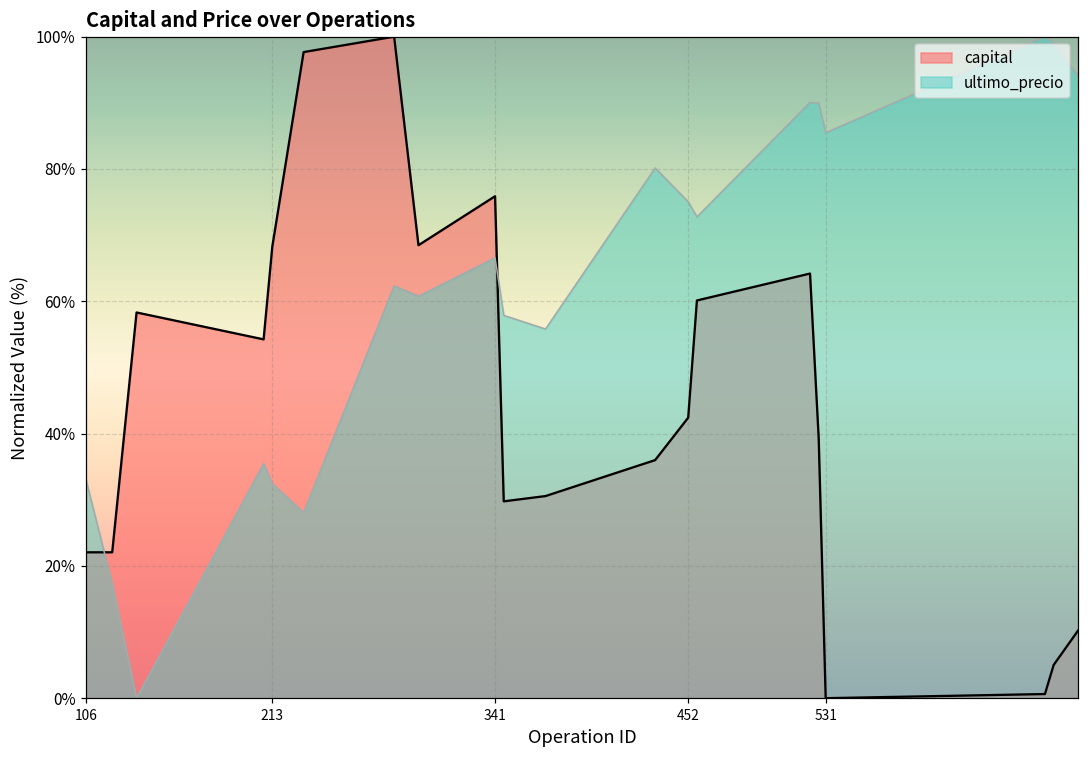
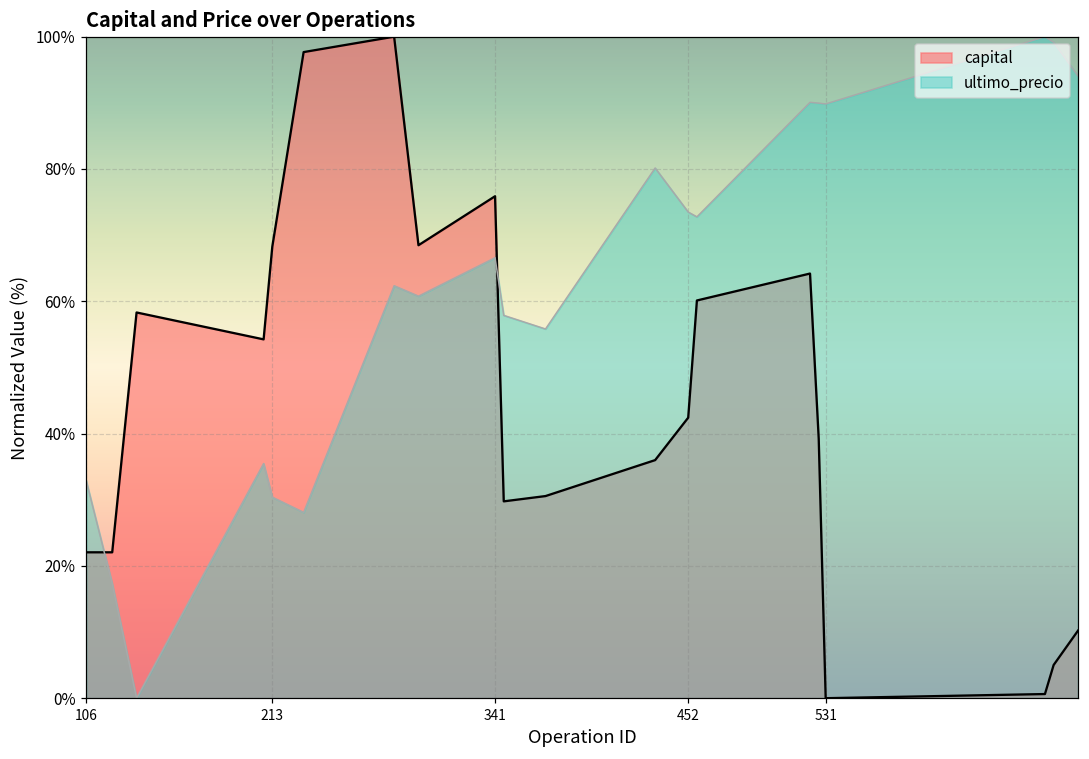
  {
    "capital": {
      "106": "22%",
      "213": "68%",
      "341": "76%",
      "452": "42%",
      "531": "0%"
    },
    "ultimo_precio": {
      "106": "33%",
-     "213": "32%",
+     "213": "30%",
      "341": "67%",
-     "452": "75%",
-     "531": "85%"
+     "452": "73%",
+     "531": "90%"
    }
  }
